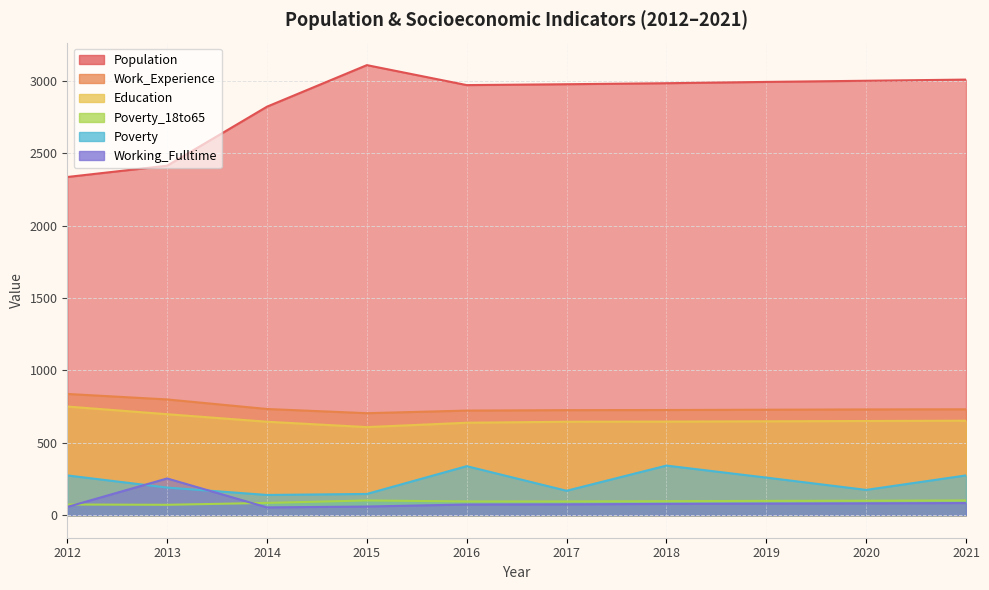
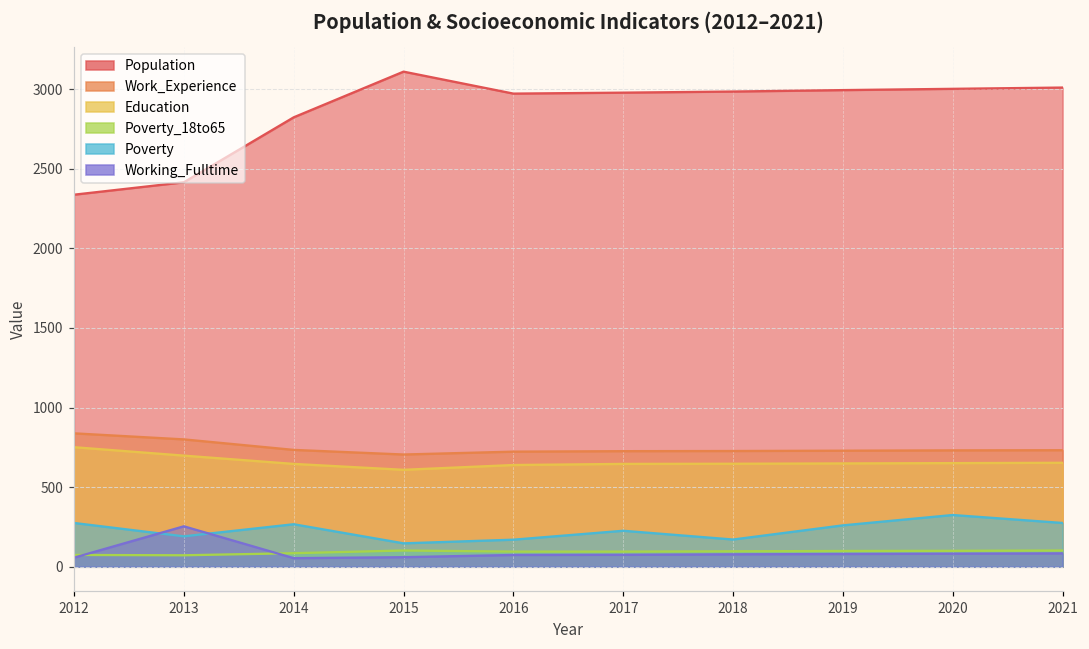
  {
    "Poverty": {
      "2012": 280,
      "2013": 190,
-     "2014": 140,
+     "2014": 270,
      "2015": 150,
-     "2016": 340,
-     "2017": 170,
-     "2018": 340,
+     "2016": 170,
+     "2017": 230,
+     "2018": 170,
      "2019": 260,
-     "2020": 180,
+     "2020": 330,
      "2021": 280
    },
    "Working_Fulltime": {
      "2013": 250,
      "2014": 50,
      "2015": 60,
      "2016": 70,
      "2017": 80,
      "2018": 80,
      "2019": 80,
      "2020": 80,
      "2021": 80
    }
  }
